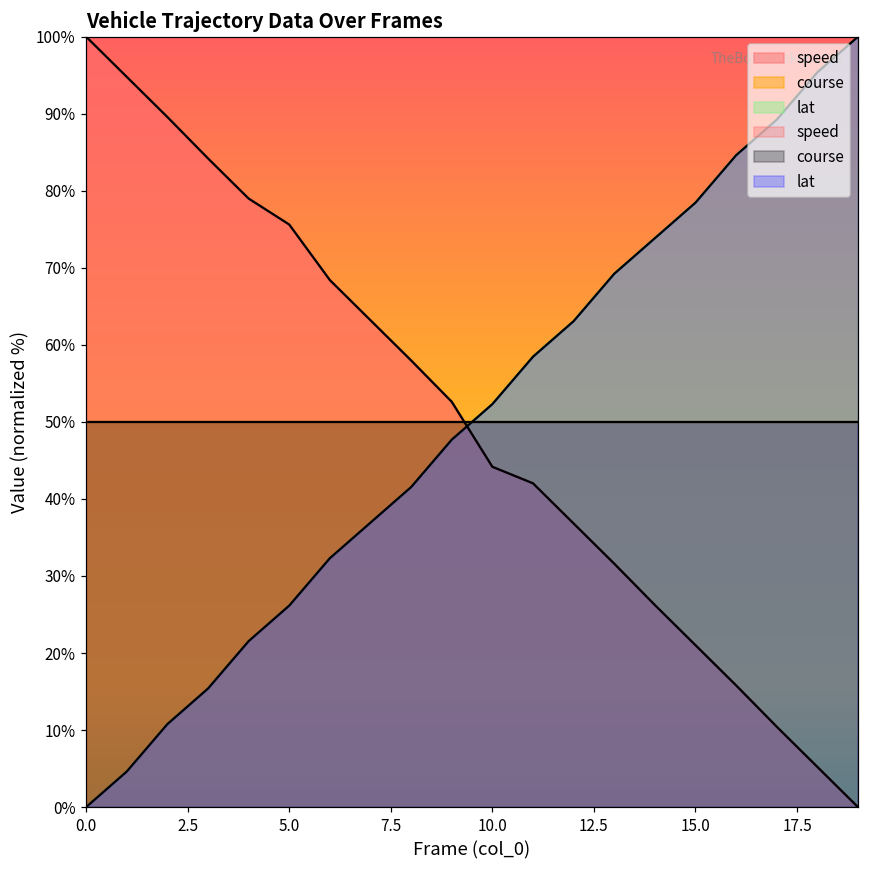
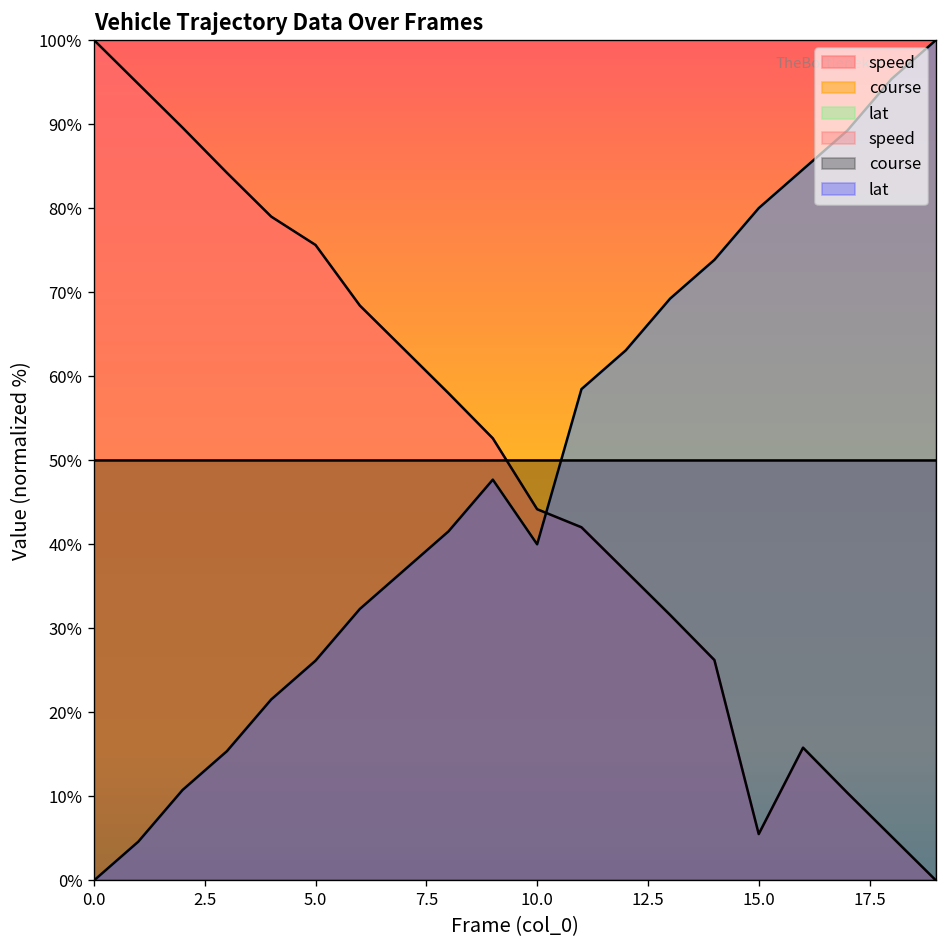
  {
    "speed": {
      "0.0": "100%",
      "5.0": "76%",
      "10.0": "44%",
-     "15.0": "21%"
+     "15.0": "6%"
    },
    "course": {
      "0.0": "50%",
      "5.0": "50%",
      "10.0": "50%",
      "15.0": "50%"
    },
    "lat": {
      "0.0": "0%",
      "5.0": "26%",
-     "10.0": "52%",
-     "15.0": "78%"
+     "10.0": "40%",
+     "15.0": "80%"
    }
  }
